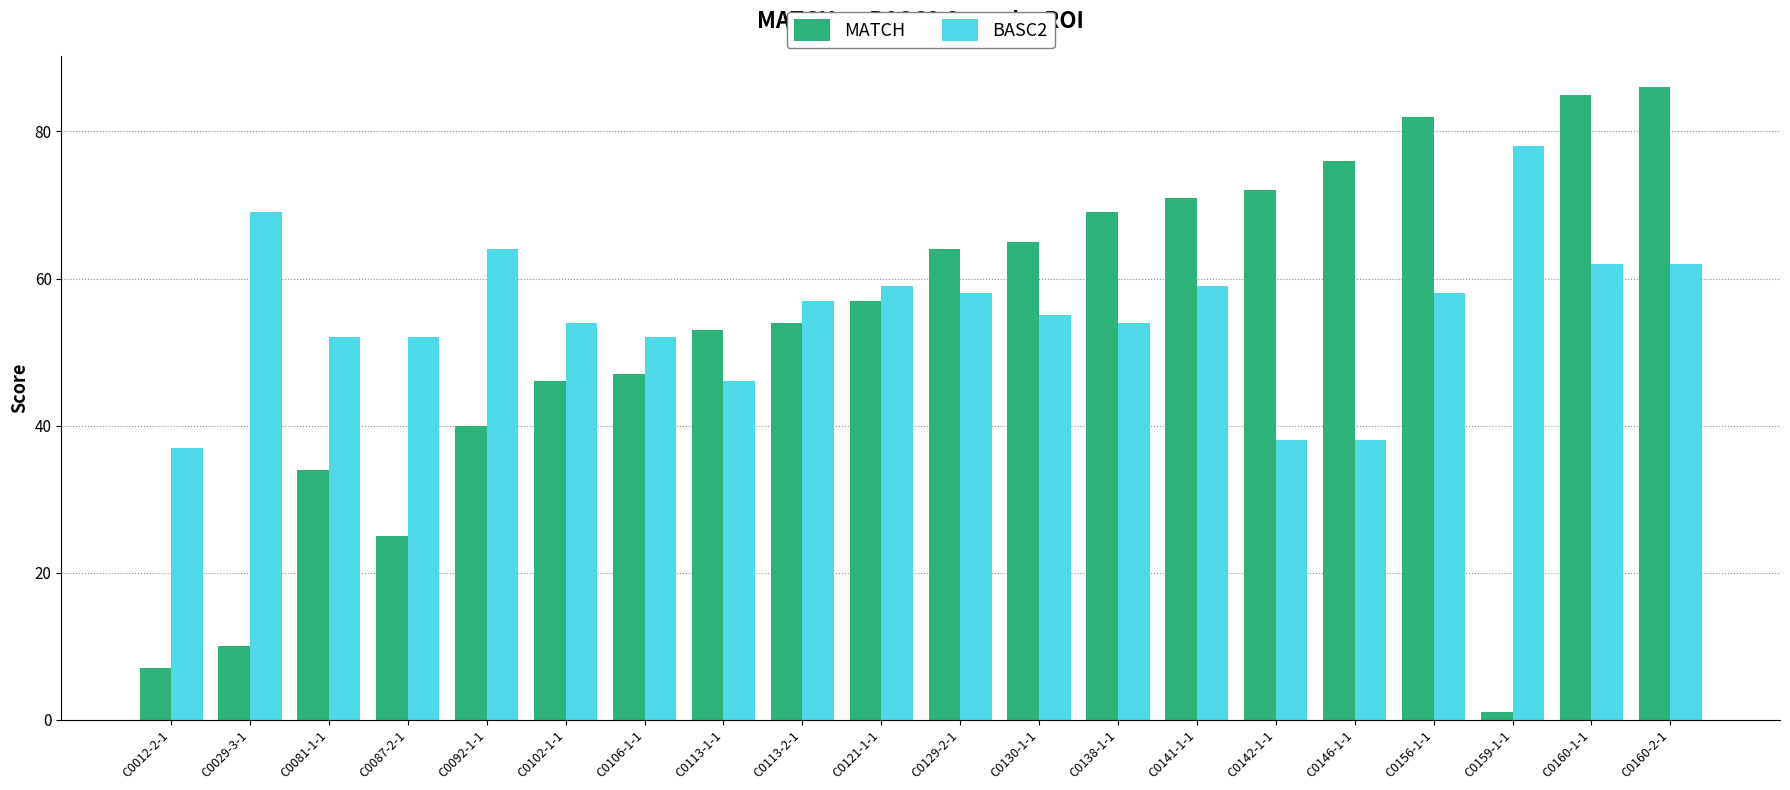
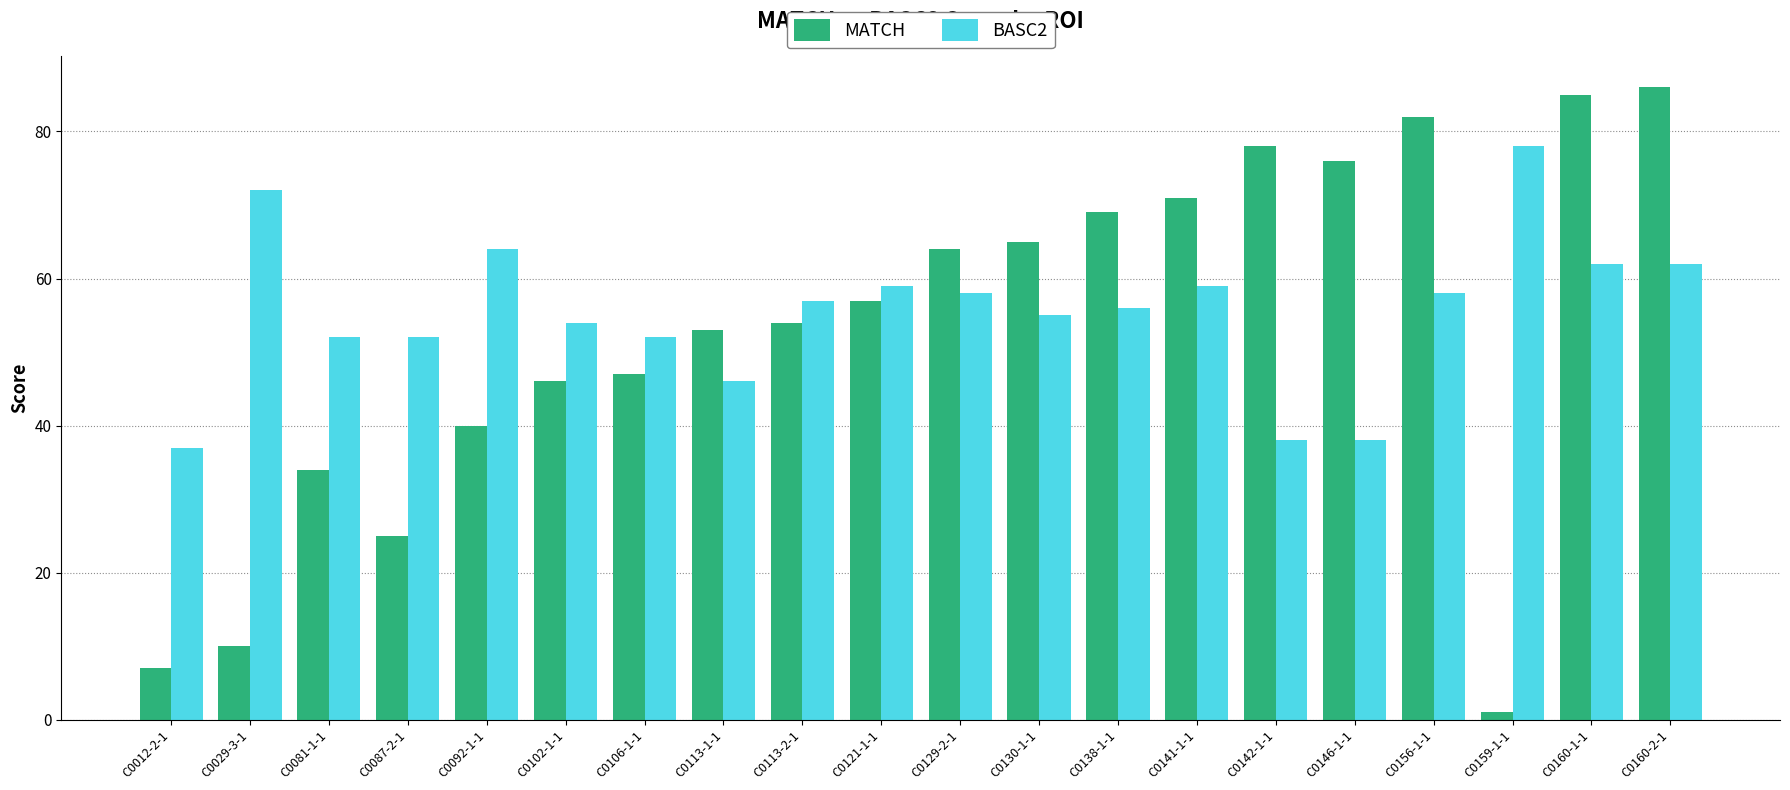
  {
    "MATCH": {
      "C0012-2-1": 7,
      "C0029-3-1": 10,
      "C0081-1-1": 34,
      "C0087-2-1": 25,
      "C0092-1-1": 40,
      "C0102-1-1": 46,
      "C0106-1-1": 47,
      "C0113-1-1": 53,
      "C0113-2-1": 54,
      "C0121-1-1": 57,
      "C0129-2-1": 64,
      "C0130-1-1": 65,
      "C0138-1-1": 69,
      "C0141-1-1": 71,
-     "C0142-1-1": 72,
+     "C0142-1-1": 78,
      "C0146-1-1": 76,
      "C0156-1-1": 82,
      "C0159-1-1": 1,
      "C0160-1-1": 85,
      "C0160-2-1": 86
    },
    "BASC2": {
      "C0012-2-1": 37,
-     "C0029-3-1": 69,
+     "C0029-3-1": 72,
      "C0081-1-1": 52,
      "C0087-2-1": 52,
      "C0092-1-1": 64,
      "C0102-1-1": 54,
      "C0106-1-1": 52,
      "C0113-1-1": 46,
      "C0113-2-1": 57,
      "C0121-1-1": 59,
      "C0129-2-1": 58,
      "C0130-1-1": 55,
-     "C0138-1-1": 54,
+     "C0138-1-1": 56,
      "C0141-1-1": 59,
      "C0142-1-1": 38,
      "C0146-1-1": 38,
      "C0156-1-1": 58,
      "C0159-1-1": 78,
      "C0160-1-1": 62,
      "C0160-2-1": 62
    }
  }
